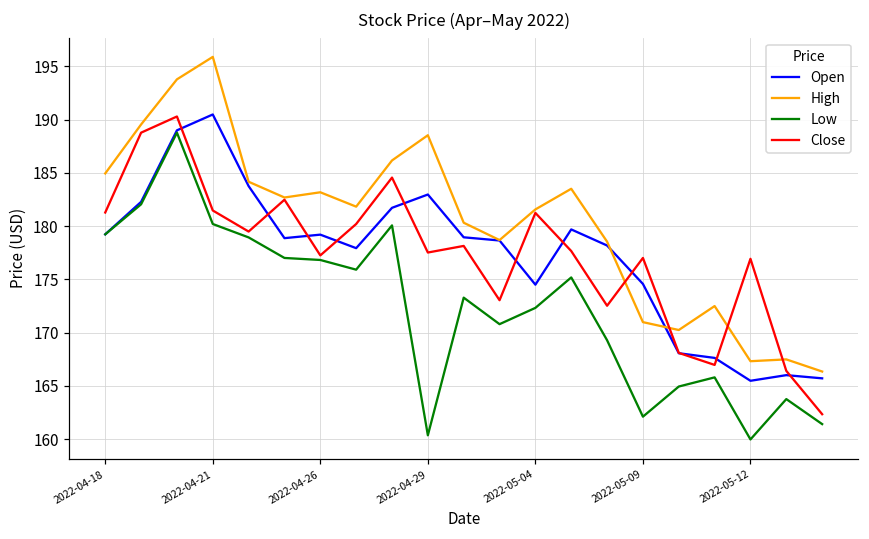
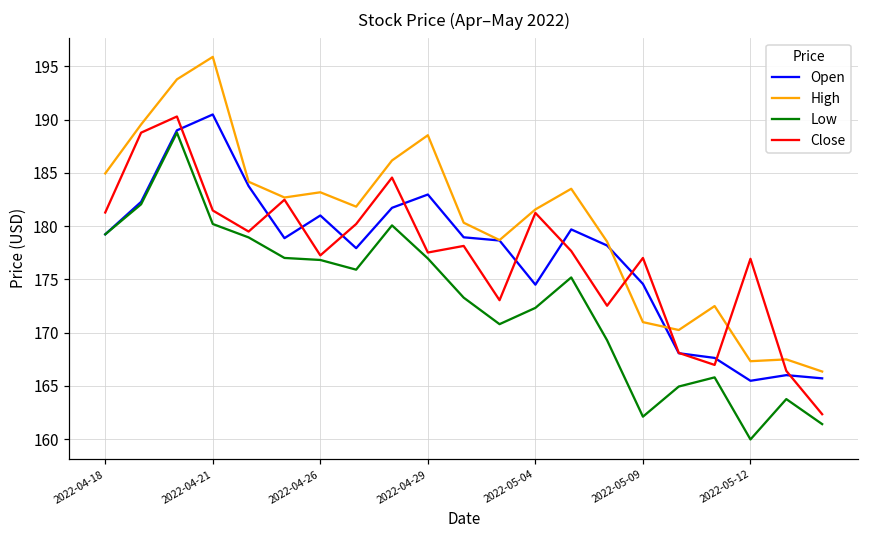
  {
    "Open": {
      "2022-04-21": 190,
-     "2022-04-26": 179,
+     "2022-04-26": 181,
      "2022-04-29": 183,
      "2022-05-04": 175,
      "2022-05-09": 175,
      "2022-05-12": 165
    },
    "High": {
      "2022-04-18": 185,
      "2022-04-21": 196,
      "2022-04-26": 183,
      "2022-04-29": 189,
      "2022-05-04": 182,
      "2022-05-09": 171,
      "2022-05-12": 167
    },
    "Low": {
      "2022-04-21": 180,
      "2022-04-26": 177,
-     "2022-04-29": 160,
+     "2022-04-29": 177,
      "2022-05-04": 172,
      "2022-05-09": 162,
      "2022-05-12": 160
    },
    "Close": {
      "2022-04-18": 181,
      "2022-04-21": 181,
      "2022-04-26": 177,
      "2022-04-29": 178,
      "2022-05-04": 181,
      "2022-05-09": 177,
      "2022-05-12": 177
    }
  }
